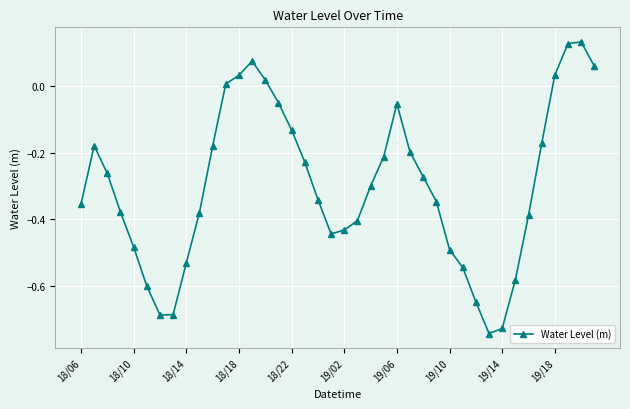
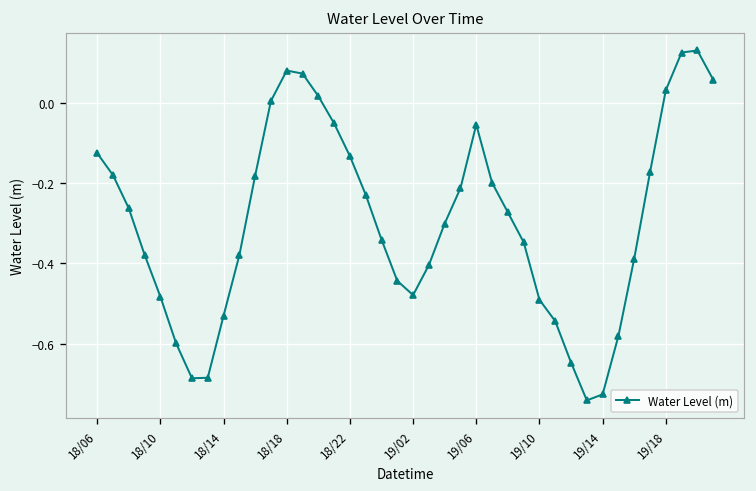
  {
-   "18/06": -0.35,
+   "18/06": -0.12,
    "18/10": -0.48,
    "18/14": -0.53,
-   "18/18": 0.03,
+   "18/18": 0.08,
    "18/22": -0.13,
-   "19/02": -0.43,
+   "19/02": -0.48,
    "19/06": -0.05,
    "19/10": -0.49,
    "19/14": -0.73,
    "19/18": 0.03
  }
